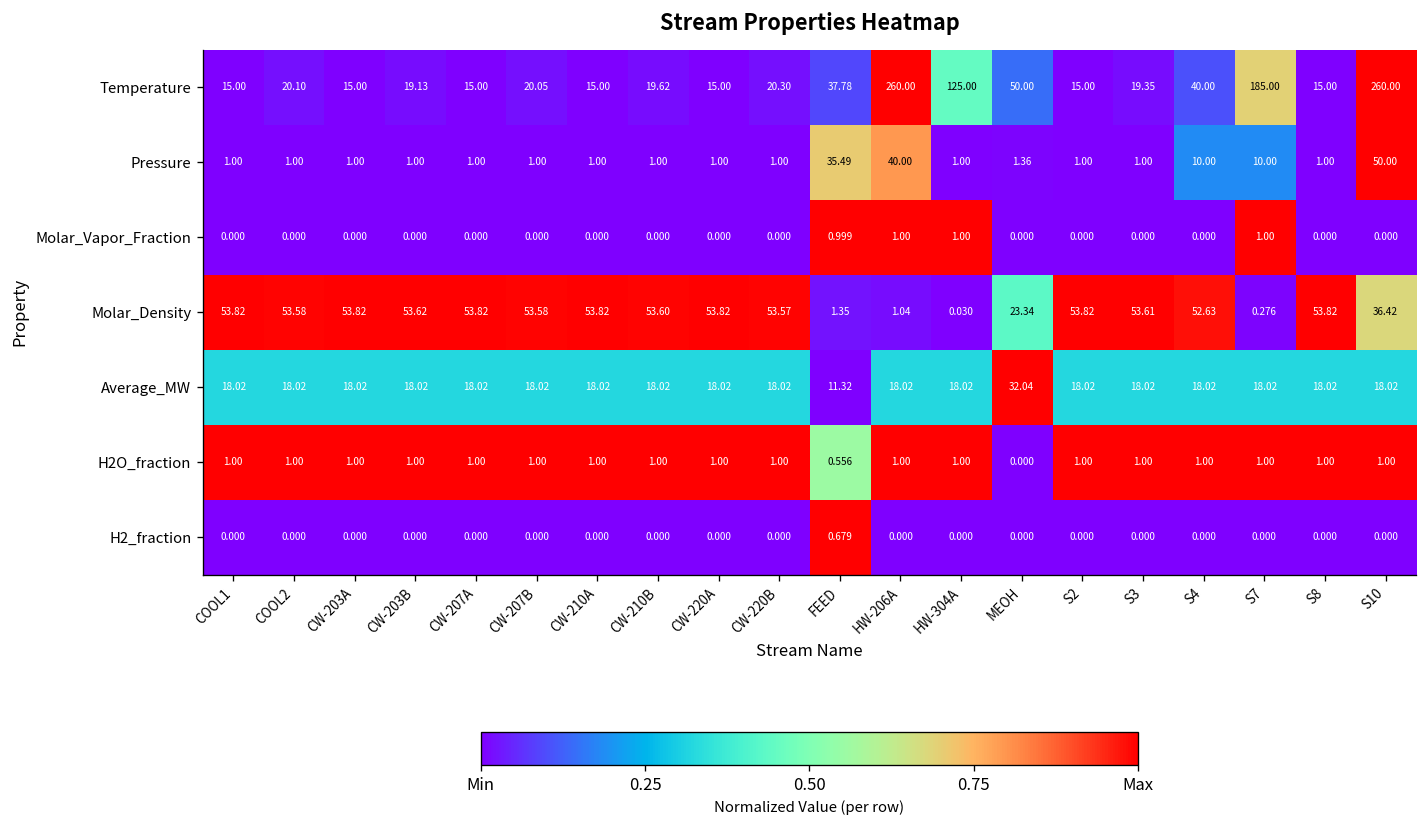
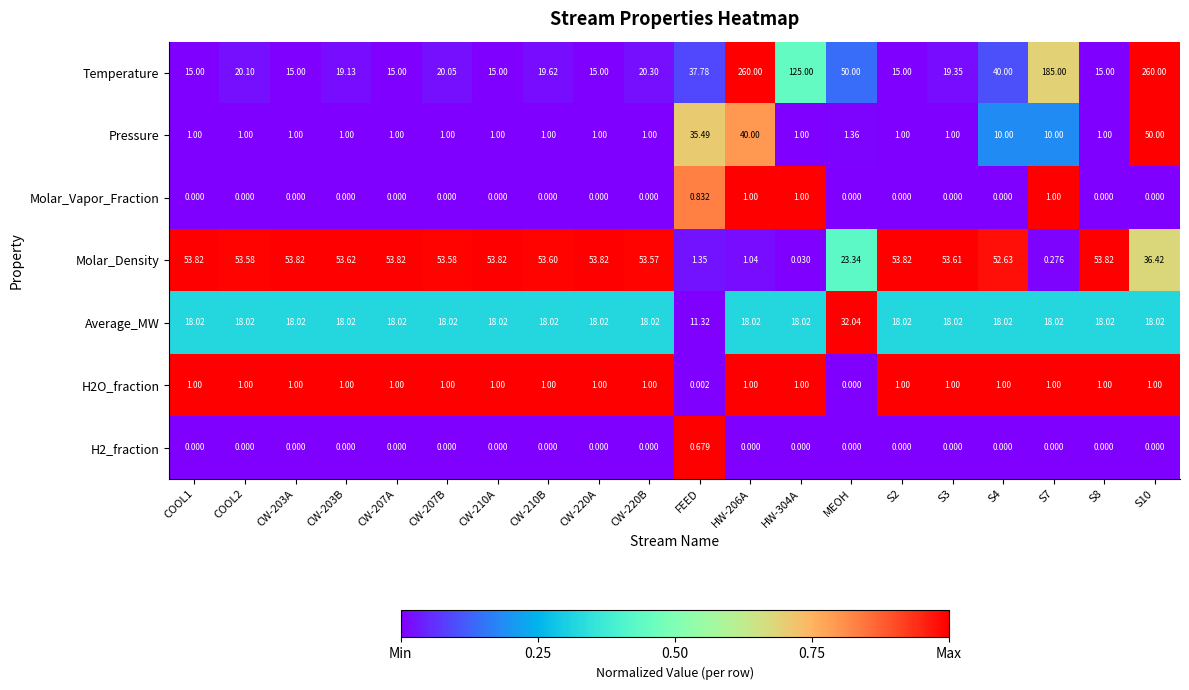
  {
    "Temperature": {
      "COOL1": 15.00,
      "COOL2": 20.10,
      "CW-203A": 15.00,
      "CW-203B": 19.13,
      "CW-207A": 15.00,
      "CW-207B": 20.05,
      "CW-210A": 15.00,
      "CW-210B": 19.62,
      "CW-220A": 15.00,
      "CW-220B": 20.30,
      "FEED": 37.78,
      "HW-206A": 260.00,
      "HW-304A": 125.00,
      "MEOH": 50.00,
      "S2": 15.00,
      "S3": 19.35,
      "S4": 40.00,
      "S7": 185.00,
      "S8": 15.00,
      "S10": 260.00
    },
    "Pressure": {
      "COOL1": 1.00,
      "COOL2": 1.00,
      "CW-203A": 1.00,
      "CW-203B": 1.00,
      "CW-207A": 1.00,
      "CW-207B": 1.00,
      "CW-210A": 1.00,
      "CW-210B": 1.00,
      "CW-220A": 1.00,
      "CW-220B": 1.00,
      "FEED": 35.49,
      "HW-206A": 40.00,
      "HW-304A": 1.00,
      "MEOH": 1.36,
      "S2": 1.00,
      "S3": 1.00,
      "S4": 10.00,
      "S7": 10.00,
      "S8": 1.00,
      "S10": 50.00
    },
    "Molar_Vapor_Fraction": {
      "COOL1": 0.000,
      "COOL2": 0.000,
      "CW-203A": 0.000,
      "CW-203B": 0.000,
      "CW-207A": 0.000,
      "CW-207B": 0.000,
      "CW-210A": 0.000,
      "CW-210B": 0.000,
      "CW-220A": 0.000,
      "CW-220B": 0.000,
-     "FEED": 0.999,
+     "FEED": 0.832,
      "HW-206A": 1.00,
      "HW-304A": 1.00,
      "MEOH": 0.000,
      "S2": 0.000,
      "S3": 0.000,
      "S4": 0.000,
      "S7": 1.00,
      "S8": 0.000,
      "S10": 0.000
    },
    "Molar_Density": {
      "COOL1": 53.82,
      "COOL2": 53.58,
      "CW-203A": 53.82,
      "CW-203B": 53.62,
      "CW-207A": 53.82,
      "CW-207B": 53.58,
      "CW-210A": 53.82,
      "CW-210B": 53.60,
      "CW-220A": 53.82,
      "CW-220B": 53.57,
      "FEED": 1.35,
      "HW-206A": 1.04,
      "HW-304A": 0.030,
      "MEOH": 23.34,
      "S2": 53.82,
      "S3": 53.61,
      "S4": 52.63,
      "S7": 0.276,
      "S8": 53.82,
      "S10": 36.42
    },
    "Average_MW": {
      "COOL1": 18.02,
      "COOL2": 18.02,
      "CW-203A": 18.02,
      "CW-203B": 18.02,
      "CW-207A": 18.02,
      "CW-207B": 18.02,
      "CW-210A": 18.02,
      "CW-210B": 18.02,
      "CW-220A": 18.02,
      "CW-220B": 18.02,
      "FEED": 11.32,
      "HW-206A": 18.02,
      "HW-304A": 18.02,
      "MEOH": 32.04,
      "S2": 18.02,
      "S3": 18.02,
      "S4": 18.02,
      "S7": 18.02,
      "S8": 18.02,
      "S10": 18.02
    },
    "H2O_fraction": {
      "COOL1": 1.00,
      "COOL2": 1.00,
      "CW-203A": 1.00,
      "CW-203B": 1.00,
      "CW-207A": 1.00,
      "CW-207B": 1.00,
      "CW-210A": 1.00,
      "CW-210B": 1.00,
      "CW-220A": 1.00,
      "CW-220B": 1.00,
-     "FEED": 0.556,
+     "FEED": 0.002,
      "HW-206A": 1.00,
      "HW-304A": 1.00,
      "MEOH": 0.000,
      "S2": 1.00,
      "S3": 1.00,
      "S4": 1.00,
      "S7": 1.00,
      "S8": 1.00,
      "S10": 1.00
    },
    "H2_fraction": {
      "COOL1": 0.000,
      "COOL2": 0.000,
      "CW-203A": 0.000,
      "CW-203B": 0.000,
      "CW-207A": 0.000,
      "CW-207B": 0.000,
      "CW-210A": 0.000,
      "CW-210B": 0.000,
      "CW-220A": 0.000,
      "CW-220B": 0.000,
      "FEED": 0.679,
      "HW-206A": 0.000,
      "HW-304A": 0.000,
      "MEOH": 0.000,
      "S2": 0.000,
      "S3": 0.000,
      "S4": 0.000,
      "S7": 0.000,
      "S8": 0.000,
      "S10": 0.000
    }
  }
